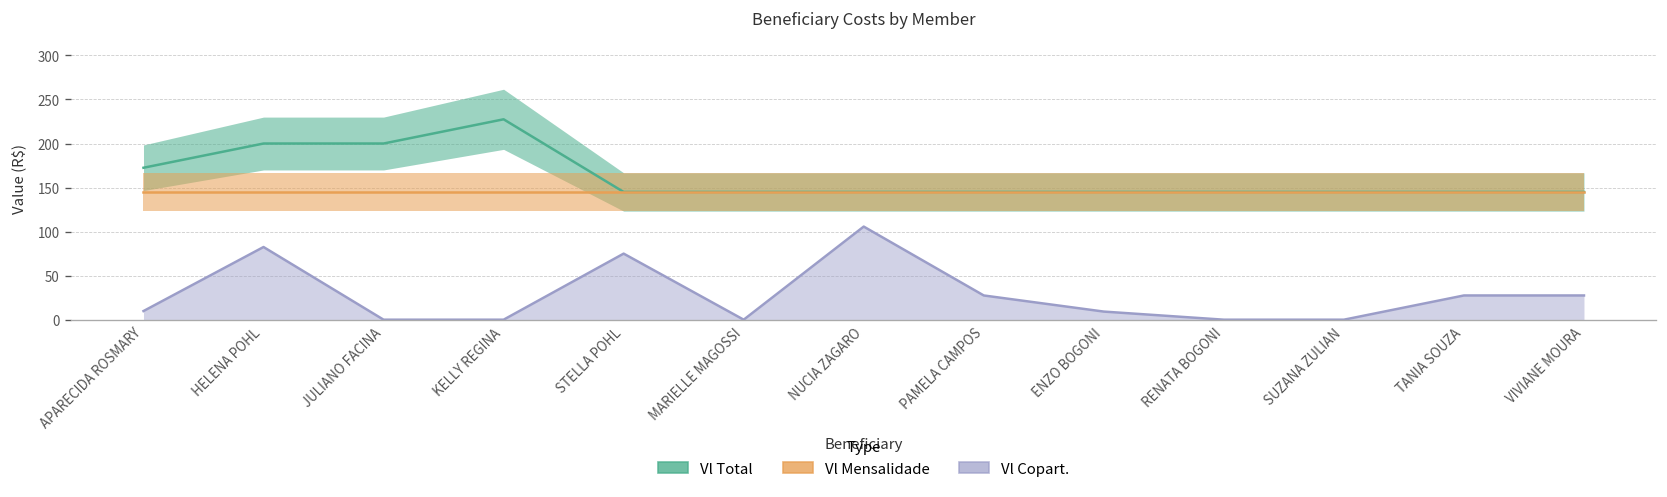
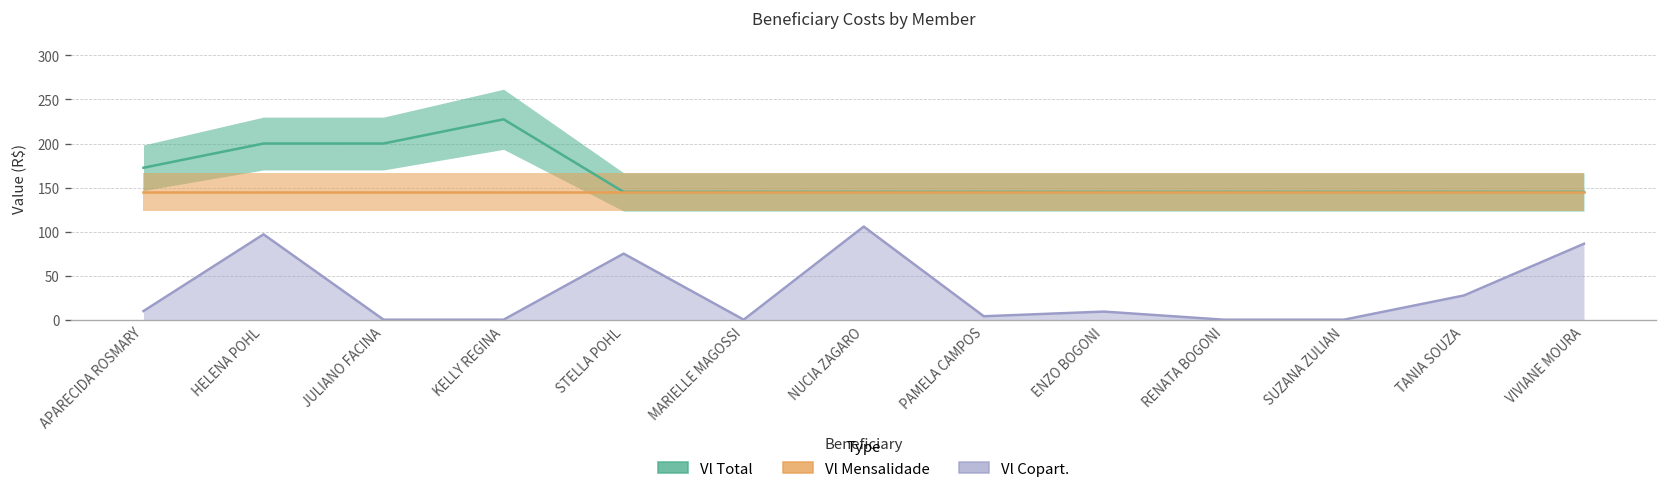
  {
    "Vl Copart.": {
      "APARECIDA ROSMARY": 10,
-     "HELENA POHL": 80,
+     "HELENA POHL": 100,
      "JULIANO FACINA": 0,
      "KELLY REGINA": 0,
      "STELLA POHL": 80,
      "MARIELLE MAGOSSI": 0,
      "NUCIA ZAGARO": 110,
-     "PAMELA CAMPOS": 30,
+     "PAMELA CAMPOS": 0,
      "ENZO BOGONI": 10,
      "RENATA BOGONI": 0,
      "SUZANA ZULIAN": 0,
      "TANIA SOUZA": 30,
-     "VIVIANE MOURA": 30
+     "VIVIANE MOURA": 90
    }
  }
